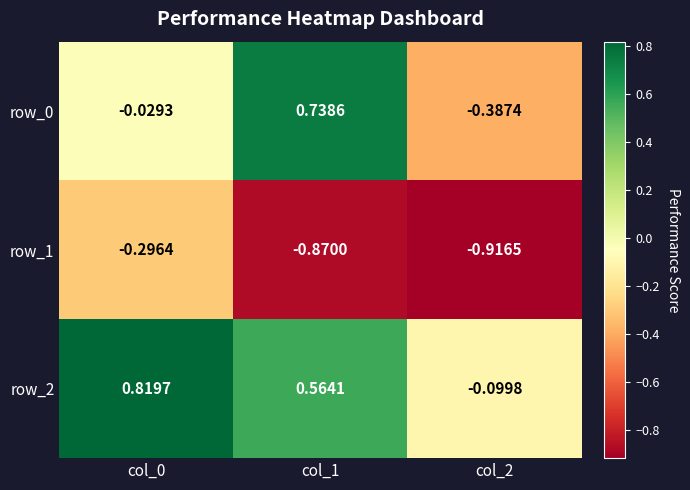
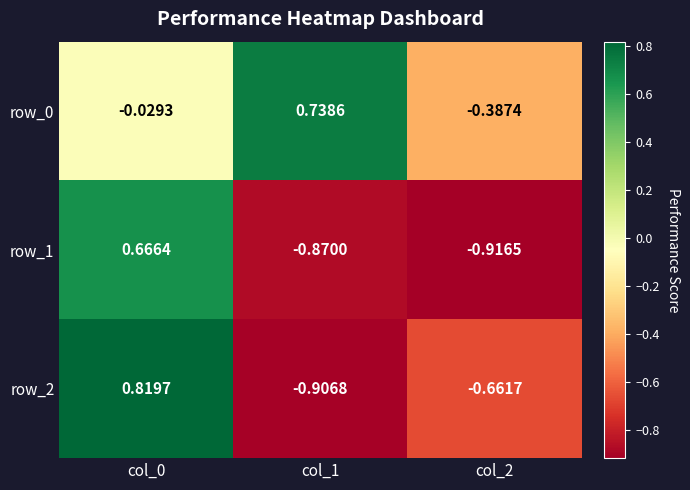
  {
    "row_0": {
      "col_0": -0.0293,
      "col_1": 0.7386,
      "col_2": -0.3874
    },
    "row_1": {
-     "col_0": -0.2964,
+     "col_0": 0.6664,
      "col_1": -0.8700,
      "col_2": -0.9165
    },
    "row_2": {
      "col_0": 0.8197,
-     "col_1": 0.5641,
-     "col_2": -0.0998
+     "col_1": -0.9068,
+     "col_2": -0.6617
    }
  }
